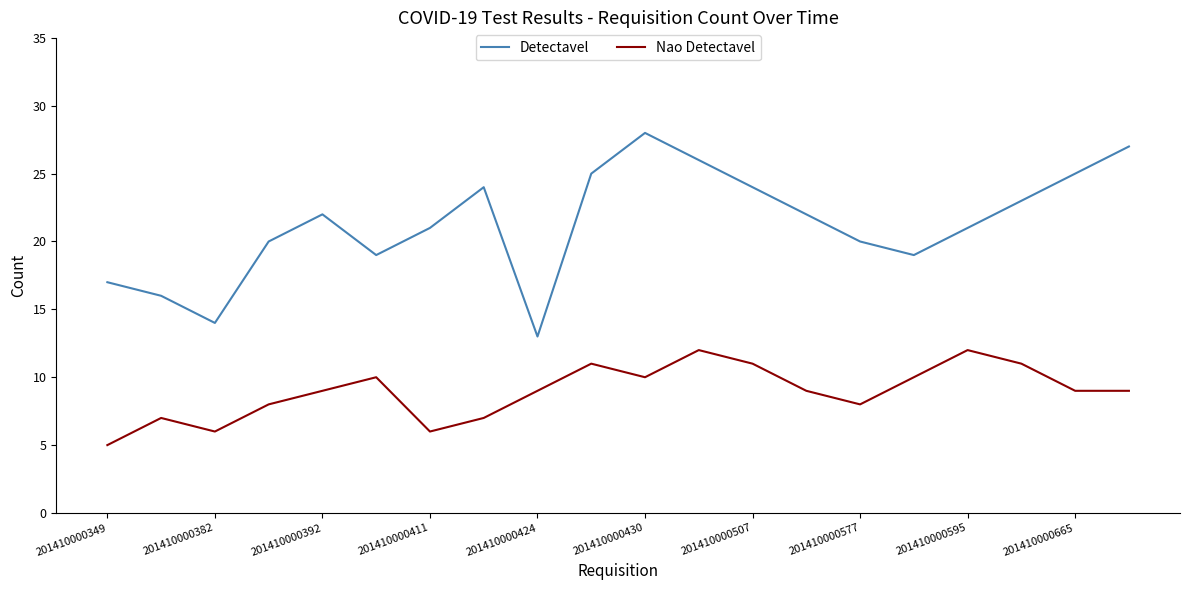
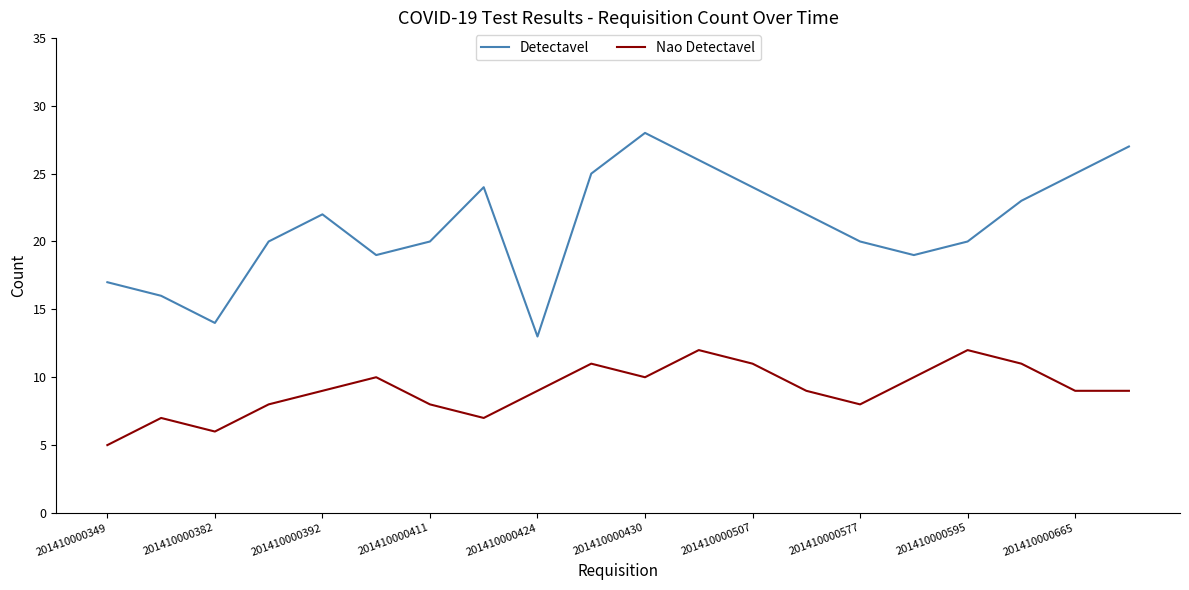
  {
    "Detectavel": {
      "201410000349": 17,
      "201410000382": 14,
      "201410000392": 22,
-     "201410000411": 21,
+     "201410000411": 20,
      "201410000424": 13,
      "201410000430": 28,
      "201410000507": 24,
      "201410000577": 20,
-     "201410000595": 21,
+     "201410000595": 20,
      "201410000665": 25
    },
    "Nao Detectavel": {
      "201410000349": 5,
      "201410000382": 6,
      "201410000392": 9,
-     "201410000411": 6,
+     "201410000411": 8,
      "201410000424": 9,
      "201410000430": 10,
      "201410000507": 11,
      "201410000577": 8,
      "201410000595": 12,
      "201410000665": 9
    }
  }
